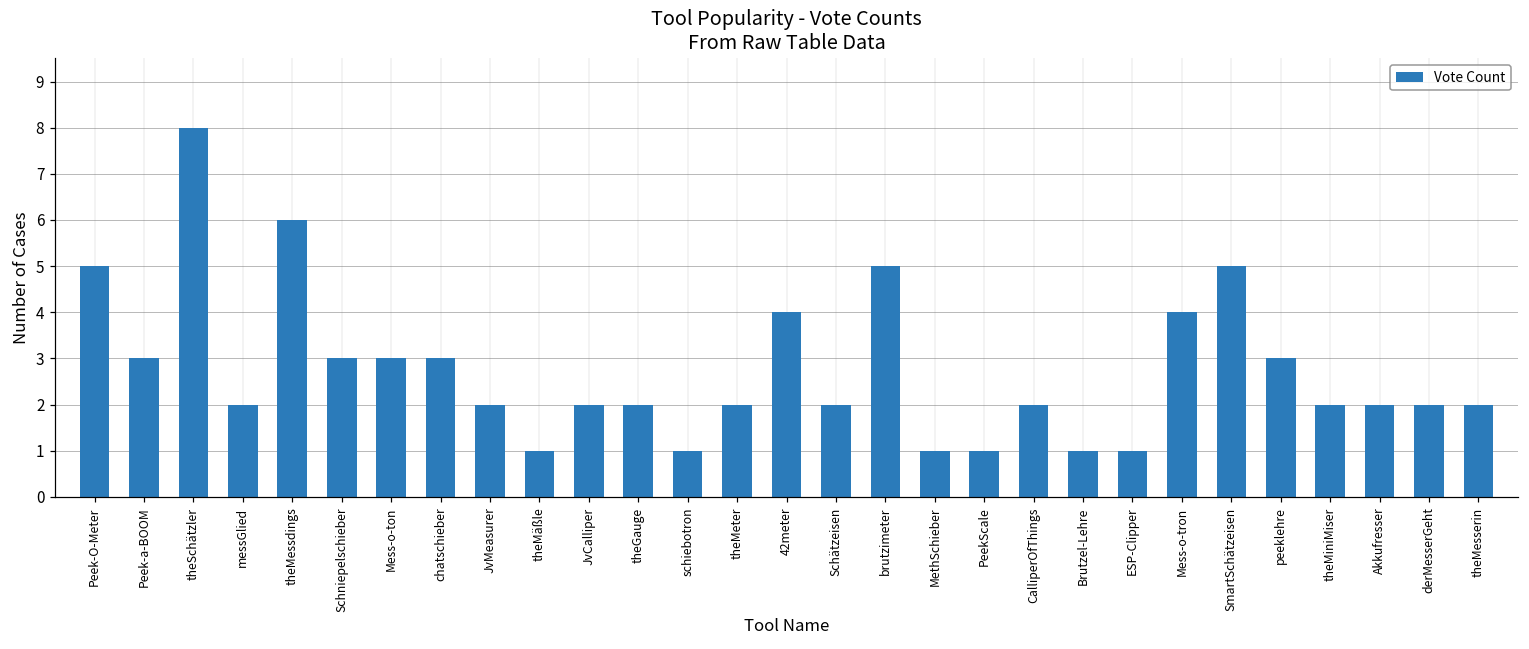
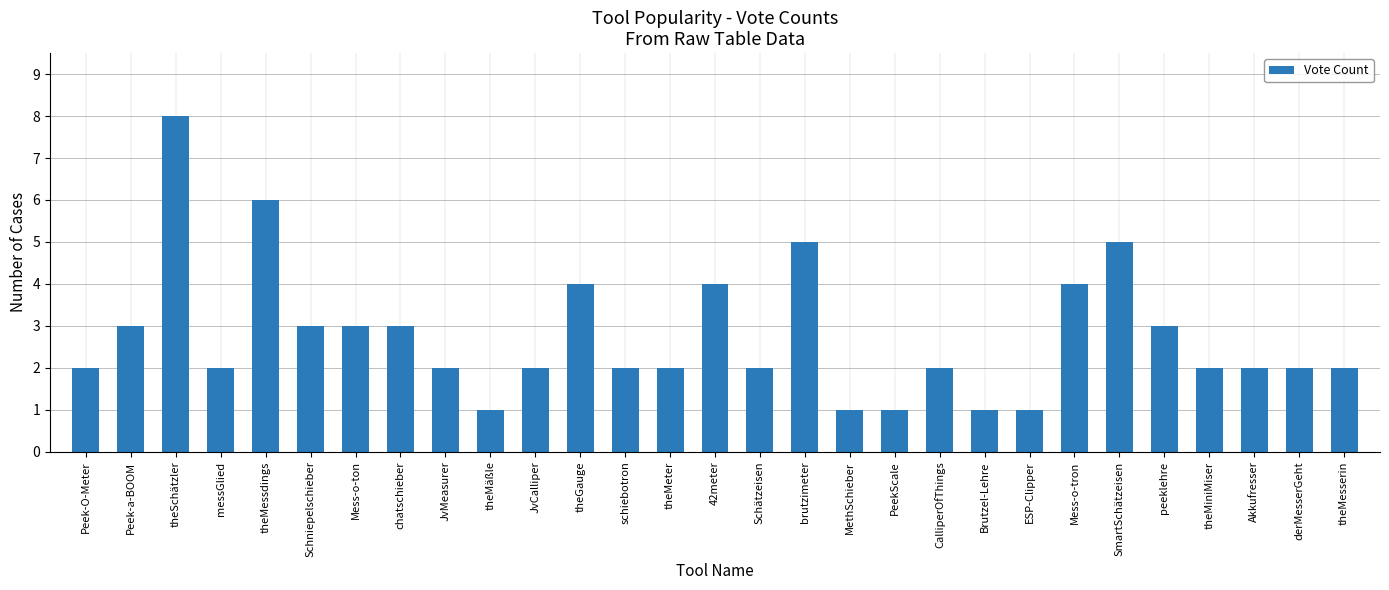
  {
-   "Peek-O-Meter": 5,
+   "Peek-O-Meter": 2,
    "Peek-a-BOOM": 3,
    "theSchätzler": 8,
    "messGlied": 2,
    "theMessdings": 6,
    "Schniepelschieber": 3,
    "Mess-o-ton": 3,
    "chatschieber": 3,
    "JvMeasurer": 2,
    "theMäßle": 1,
    "JvCalliper": 2,
-   "theGauge": 2,
-   "schiebotron": 1,
+   "theGauge": 4,
+   "schiebotron": 2,
    "theMeter": 2,
    "42meter": 4,
    "Schätzeisen": 2,
    "brutzimeter": 5,
    "MethSchieber": 1,
    "PeekScale": 1,
    "CalliperOfThings": 2,
    "Brutzel-Lehre": 1,
    "ESP-Clipper": 1,
    "Mess-o-tron": 4,
    "SmartSchätzeisen": 5,
    "peeklehre": 3,
    "theMiniMiser": 2,
    "Akkufresser": 2,
    "derMesserGeht": 2,
    "theMesserin": 2
  }
